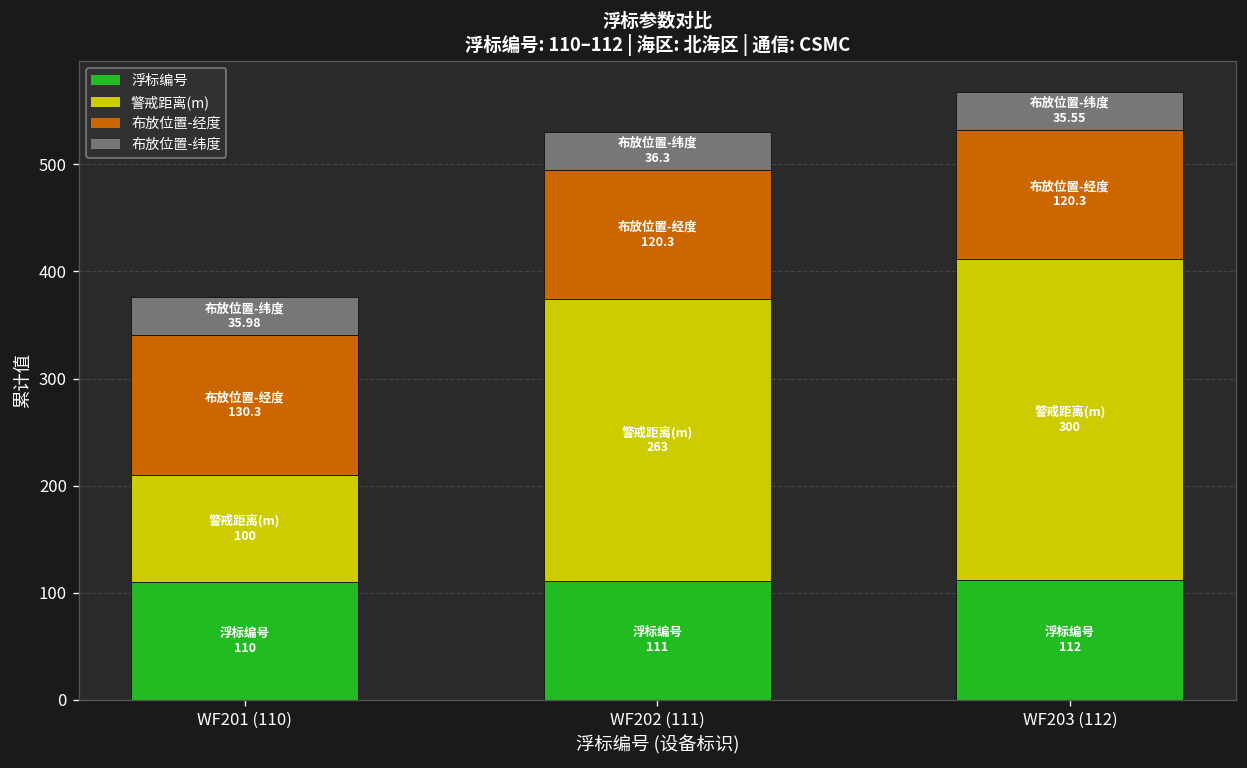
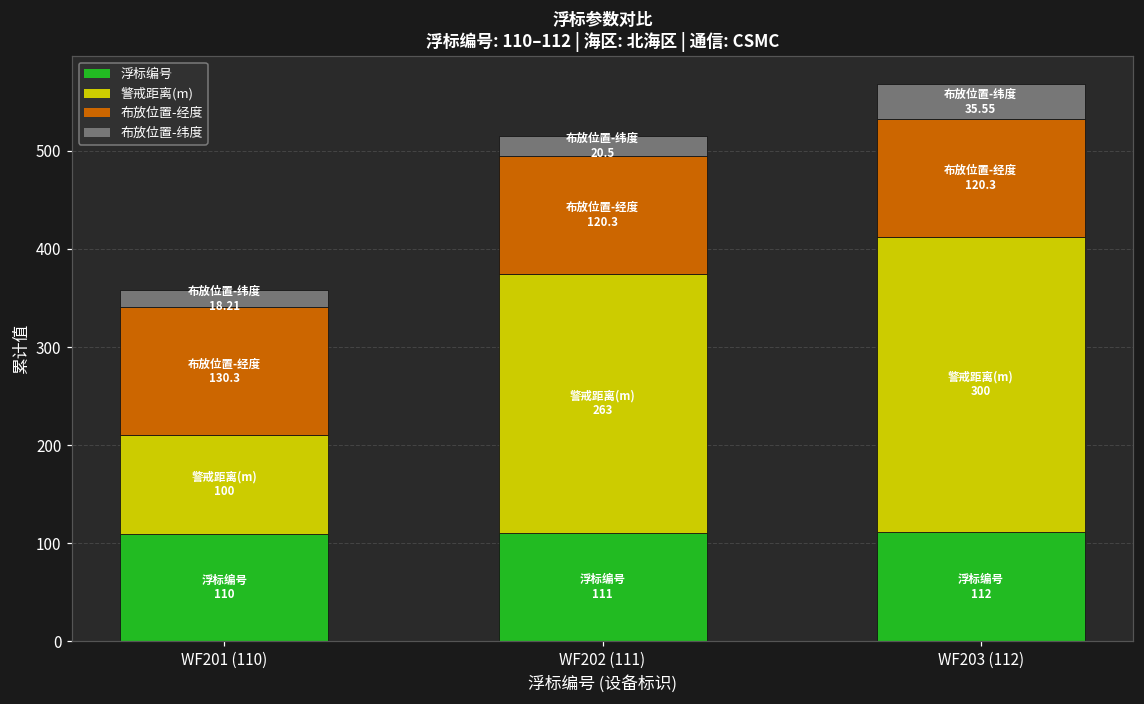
  {
    "布放位置-纬度": {
-     "WF201 (110)": 35.98,
-     "WF202 (111)": 36.3
+     "WF201 (110)": 18.21,
+     "WF202 (111)": 20.5
    }
  }
